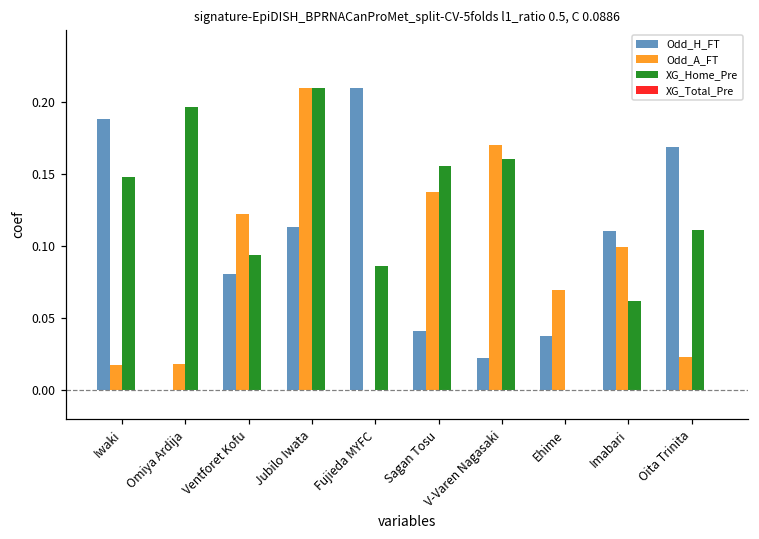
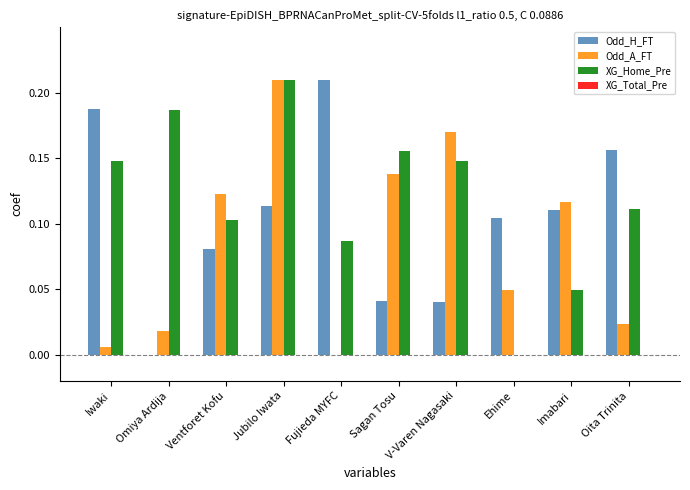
  {
    "Odd_H_FT": {
      "Iwaki": 0.188,
      "Omiya Ardija": 0.000,
      "Ventforet Kofu": 0.081,
      "Jubilo Iwata": 0.113,
      "Fujieda MYFC": 0.210,
      "Sagan Tosu": 0.041,
-     "V-Varen Nagasaki": 0.022,
-     "Ehime": 0.037,
+     "V-Varen Nagasaki": 0.040,
+     "Ehime": 0.105,
      "Imabari": 0.110,
-     "Oita Trinita": 0.169
+     "Oita Trinita": 0.156
    },
    "Odd_A_FT": {
-     "Iwaki": 0.017,
+     "Iwaki": 0.006,
      "Omiya Ardija": 0.018,
      "Ventforet Kofu": 0.123,
      "Jubilo Iwata": 0.210,
      "Fujieda MYFC": 0.000,
      "Sagan Tosu": 0.138,
      "V-Varen Nagasaki": 0.170,
-     "Ehime": 0.069,
-     "Imabari": 0.099,
+     "Ehime": 0.049,
+     "Imabari": 0.117,
      "Oita Trinita": 0.023
    },
    "XG_Home_Pre": {
      "Iwaki": 0.148,
-     "Omiya Ardija": 0.196,
-     "Ventforet Kofu": 0.094,
+     "Omiya Ardija": 0.187,
+     "Ventforet Kofu": 0.103,
      "Jubilo Iwata": 0.210,
      "Fujieda MYFC": 0.086,
      "Sagan Tosu": 0.156,
-     "V-Varen Nagasaki": 0.161,
+     "V-Varen Nagasaki": 0.148,
      "Ehime": 0.000,
-     "Imabari": 0.062,
+     "Imabari": 0.049,
      "Oita Trinita": 0.111
    },
    "XG_Total_Pre": {
      "Iwaki": 0.000,
      "Omiya Ardija": 0.000,
      "Ventforet Kofu": 0.000,
      "Jubilo Iwata": 0.000,
      "Fujieda MYFC": 0.000,
      "Sagan Tosu": 0.000,
      "V-Varen Nagasaki": 0.000,
      "Ehime": 0.000,
      "Imabari": 0.000,
      "Oita Trinita": 0.000
    }
  }
